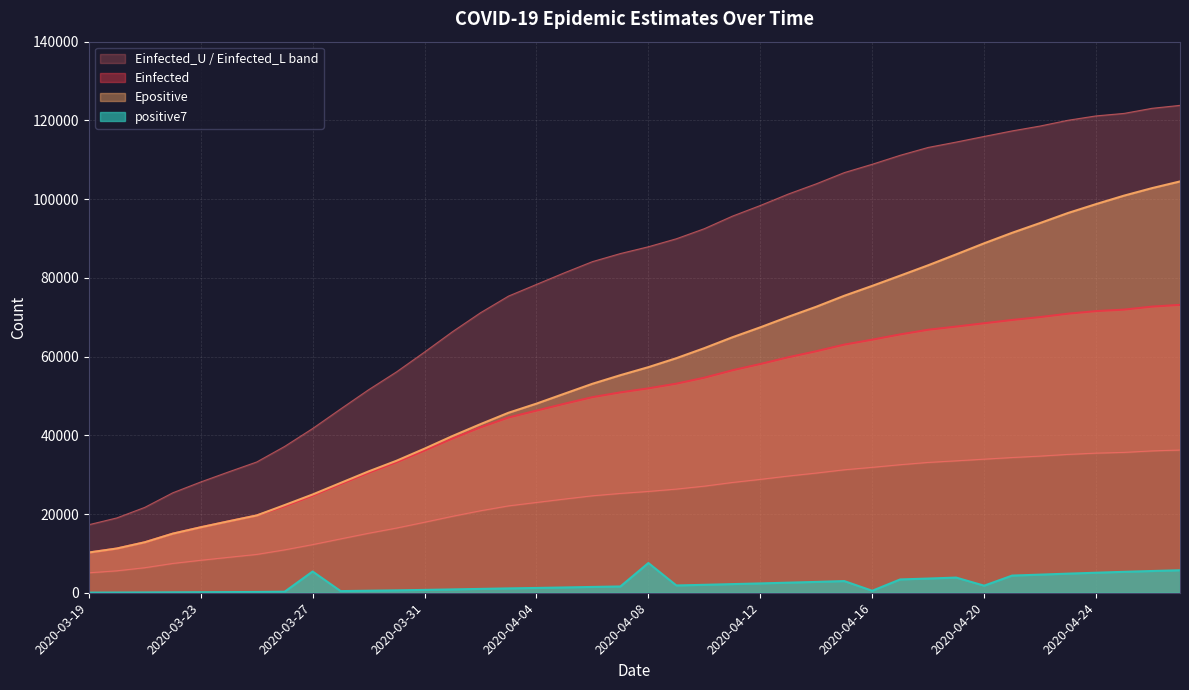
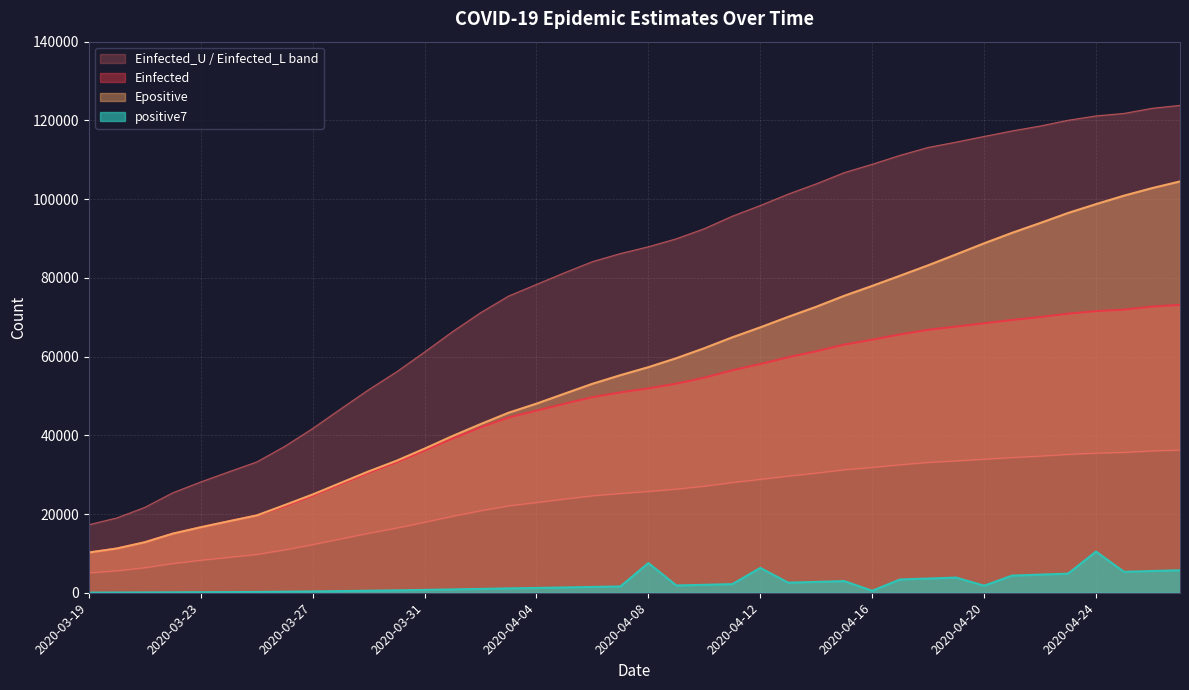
  {
    "positive7": {
      "2020-03-19": 0,
      "2020-03-23": 0,
-     "2020-03-27": 5000,
+     "2020-03-27": 0,
      "2020-03-31": 1000,
      "2020-04-04": 1000,
      "2020-04-08": 8000,
-     "2020-04-12": 2000,
+     "2020-04-12": 6000,
      "2020-04-16": 1000,
      "2020-04-20": 2000,
-     "2020-04-24": 5000
+     "2020-04-24": 10000
    }
  }
